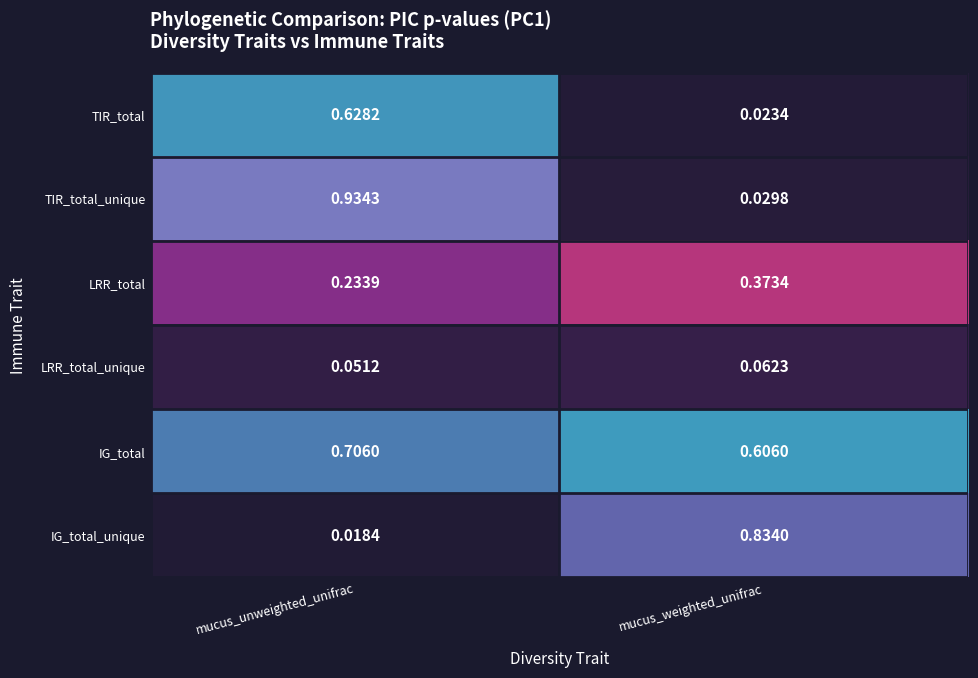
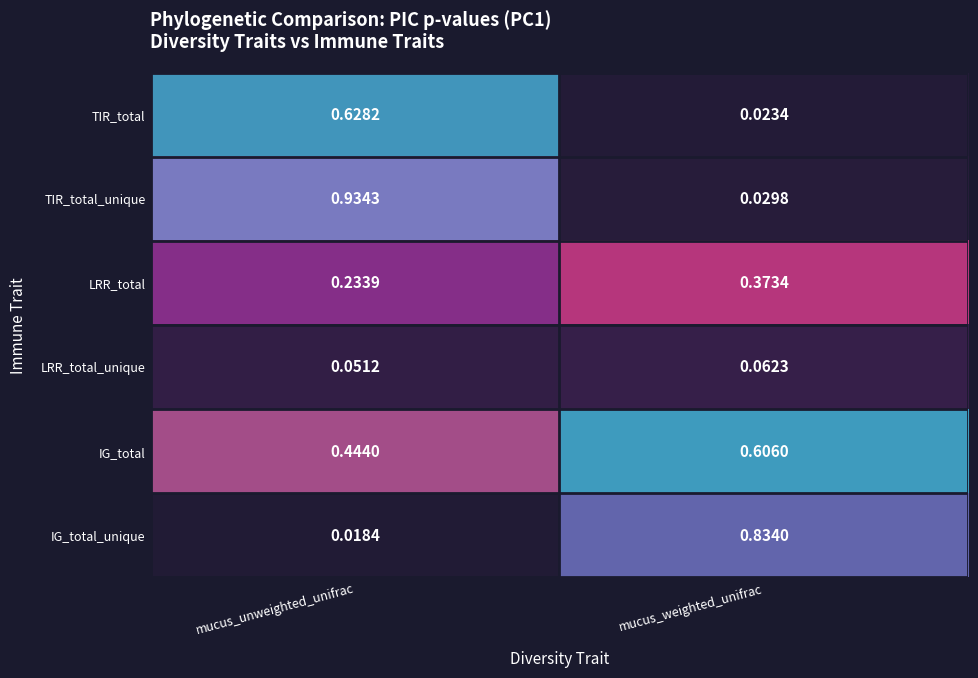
  {
    "TIR_total": {
      "mucus_unweighted_unifrac": 0.6282,
      "mucus_weighted_unifrac": 0.0234
    },
    "TIR_total_unique": {
      "mucus_unweighted_unifrac": 0.9343,
      "mucus_weighted_unifrac": 0.0298
    },
    "LRR_total": {
      "mucus_unweighted_unifrac": 0.2339,
      "mucus_weighted_unifrac": 0.3734
    },
    "LRR_total_unique": {
      "mucus_unweighted_unifrac": 0.0512,
      "mucus_weighted_unifrac": 0.0623
    },
    "IG_total": {
-     "mucus_unweighted_unifrac": 0.7060,
+     "mucus_unweighted_unifrac": 0.4440,
      "mucus_weighted_unifrac": 0.6060
    },
    "IG_total_unique": {
      "mucus_unweighted_unifrac": 0.0184,
      "mucus_weighted_unifrac": 0.8340
    }
  }
